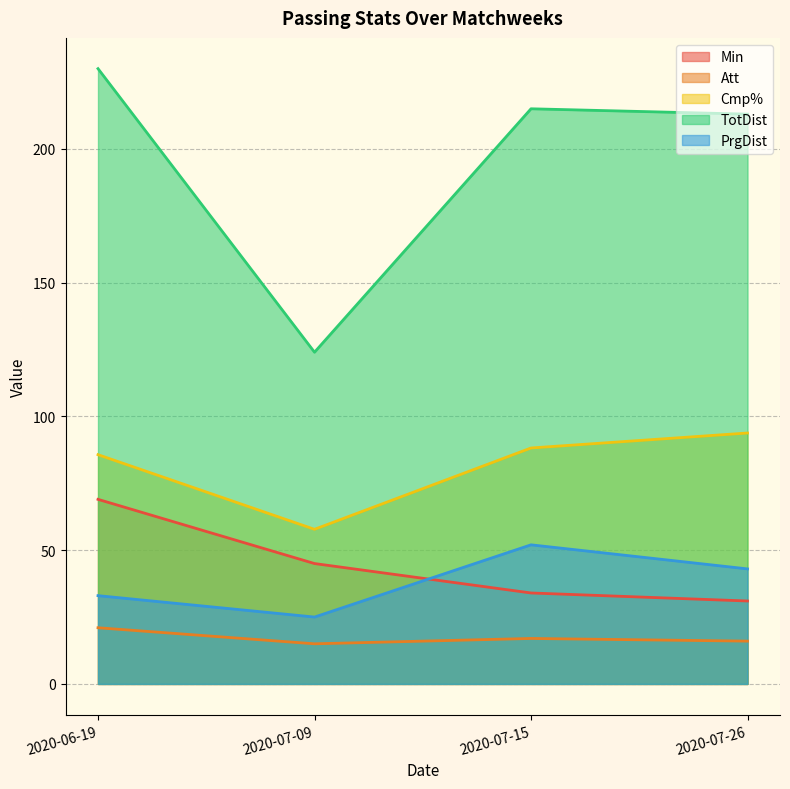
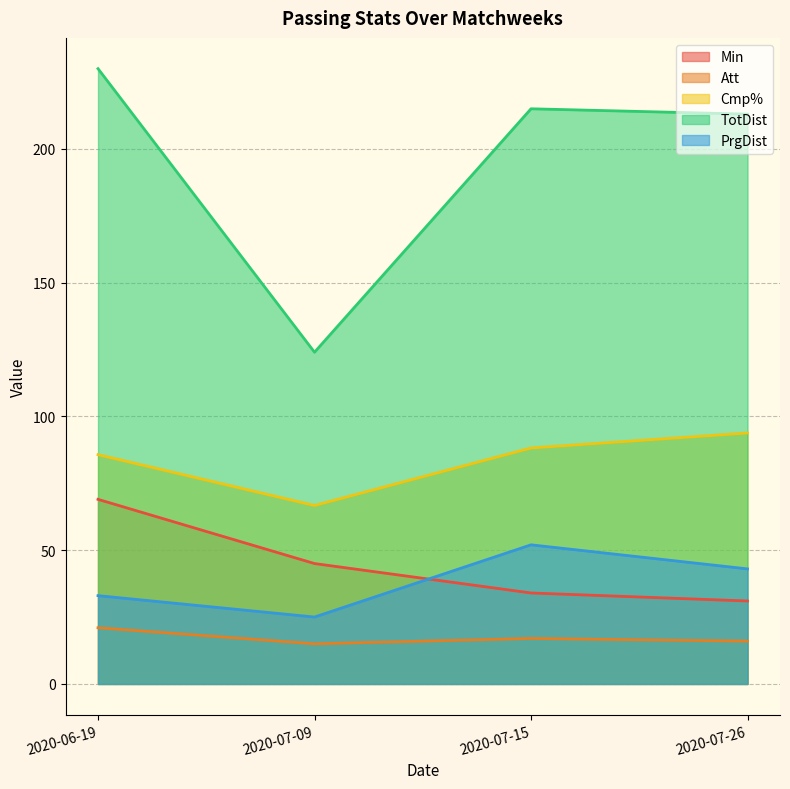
  {
    "Cmp%": {
      "2020-06-19": 86,
-     "2020-07-09": 58,
+     "2020-07-09": 67,
      "2020-07-15": 88,
      "2020-07-26": 94
    },
    "TotDist": {
      "2020-06-19": 230,
      "2020-07-09": 124,
      "2020-07-15": 215
    },
    "PrgDist": {
      "2020-06-19": 33,
      "2020-07-09": 25,
      "2020-07-15": 52,
      "2020-07-26": 43
    }
  }
